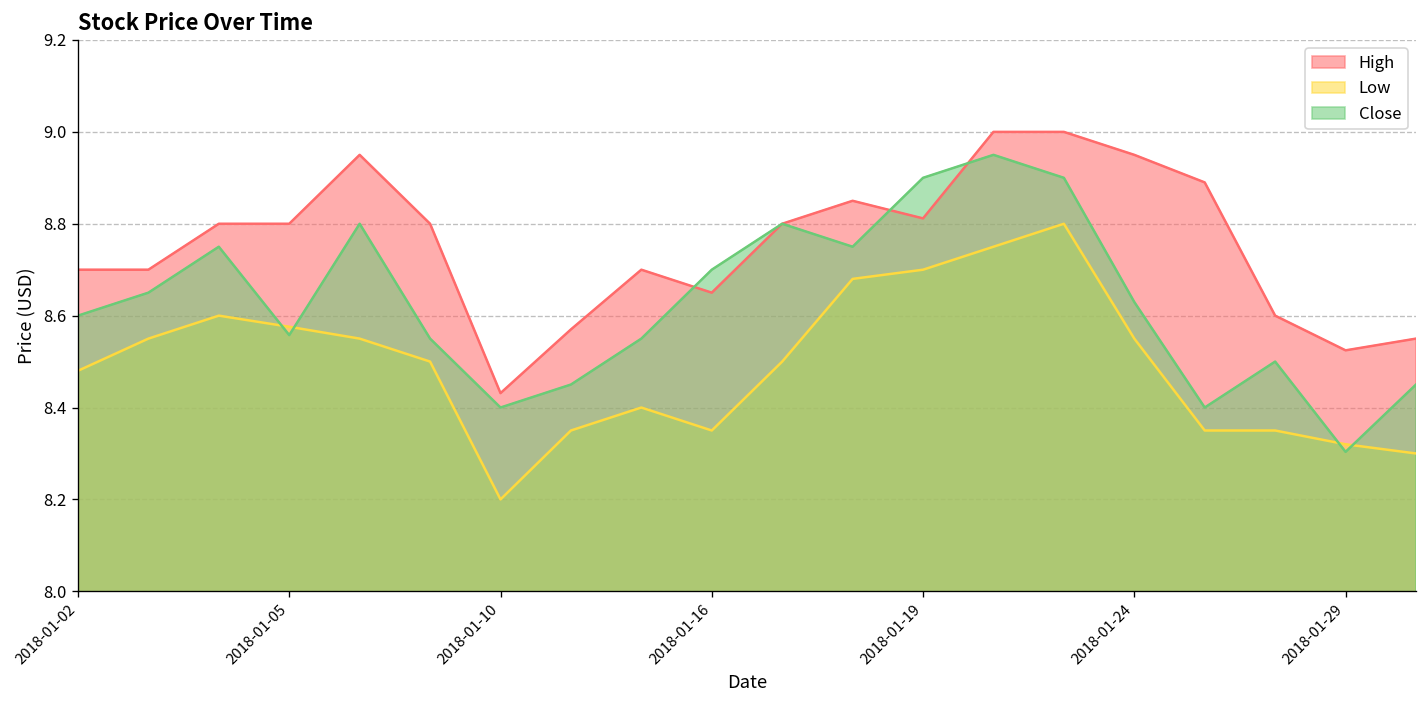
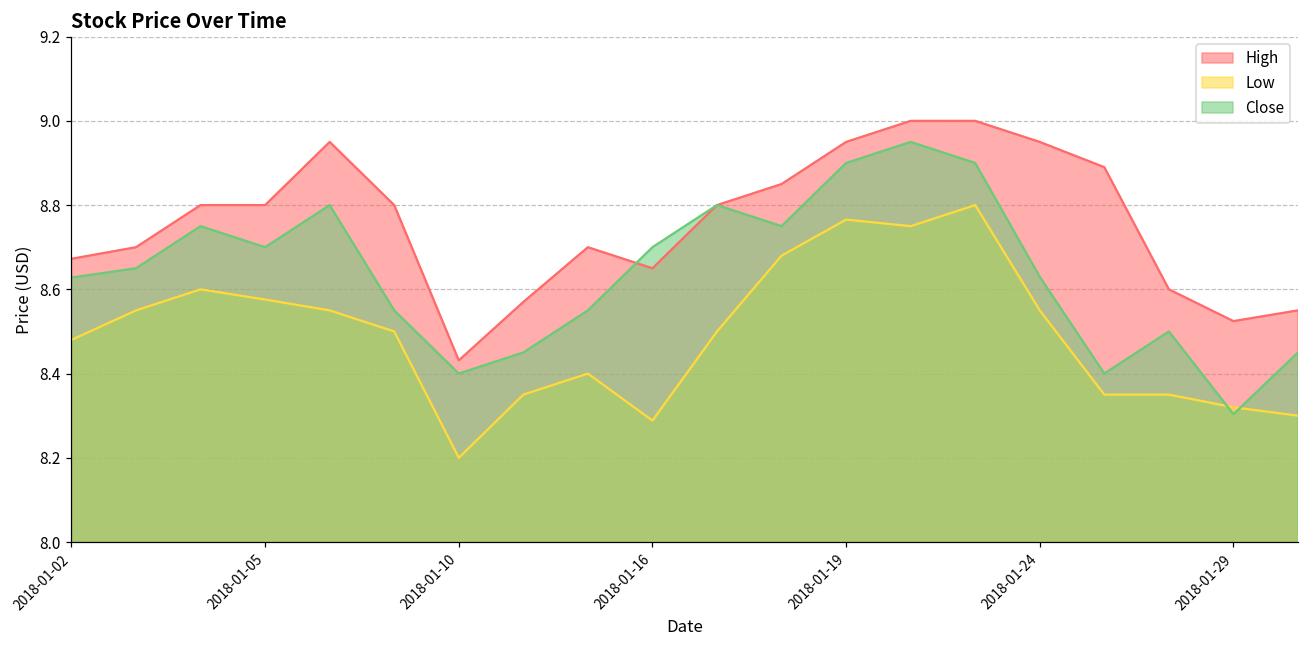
  {
    "High": {
-     "2018-01-02": 8.70,
+     "2018-01-02": 8.67,
      "2018-01-05": 8.80,
      "2018-01-10": 8.43,
      "2018-01-16": 8.65,
-     "2018-01-19": 8.81,
+     "2018-01-19": 8.95,
      "2018-01-24": 8.95,
      "2018-01-29": 8.52
    },
    "Low": {
      "2018-01-02": 8.48,
      "2018-01-05": 8.58,
      "2018-01-10": 8.20,
-     "2018-01-16": 8.35,
-     "2018-01-19": 8.70,
+     "2018-01-16": 8.29,
+     "2018-01-19": 8.77,
      "2018-01-24": 8.55,
      "2018-01-29": 8.32
    },
    "Close": {
-     "2018-01-02": 8.60,
-     "2018-01-05": 8.56,
+     "2018-01-02": 8.63,
+     "2018-01-05": 8.70,
      "2018-01-10": 8.40,
      "2018-01-16": 8.70,
      "2018-01-19": 8.90,
      "2018-01-24": 8.63,
      "2018-01-29": 8.30
    }
  }
